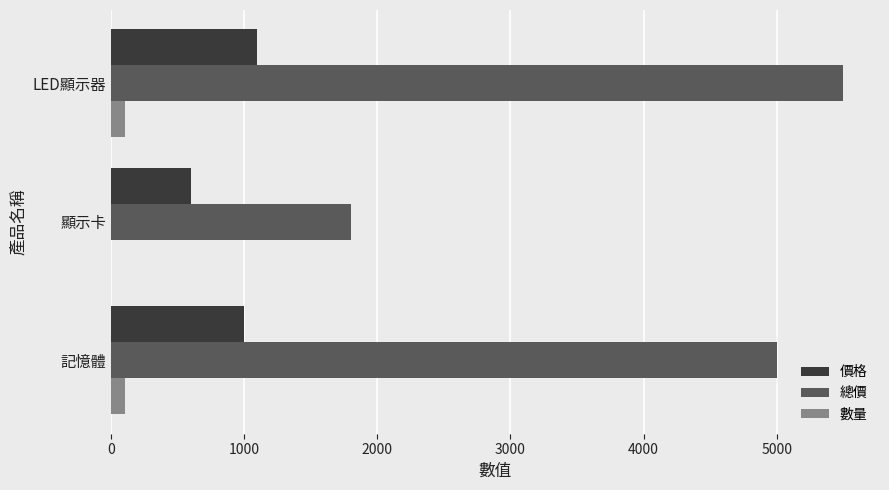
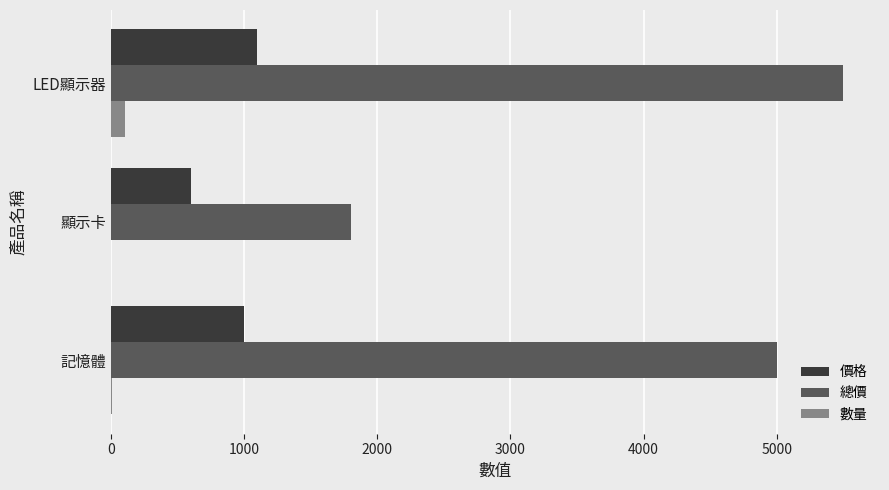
  {
    "數量": {
      "LED顯示器": 110,
-     "記憶體": 110
+     "記憶體": 10
    }
  }
